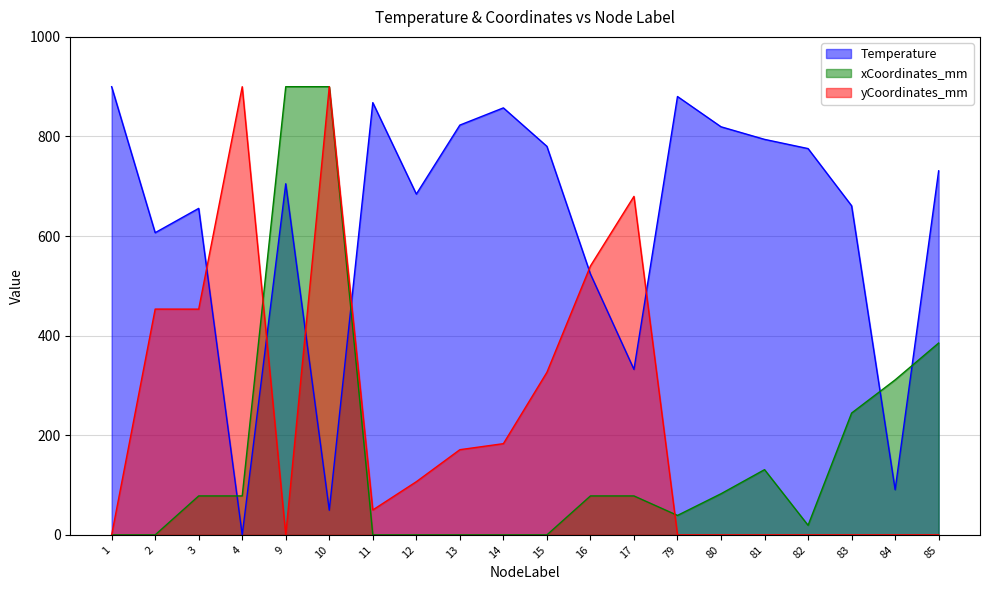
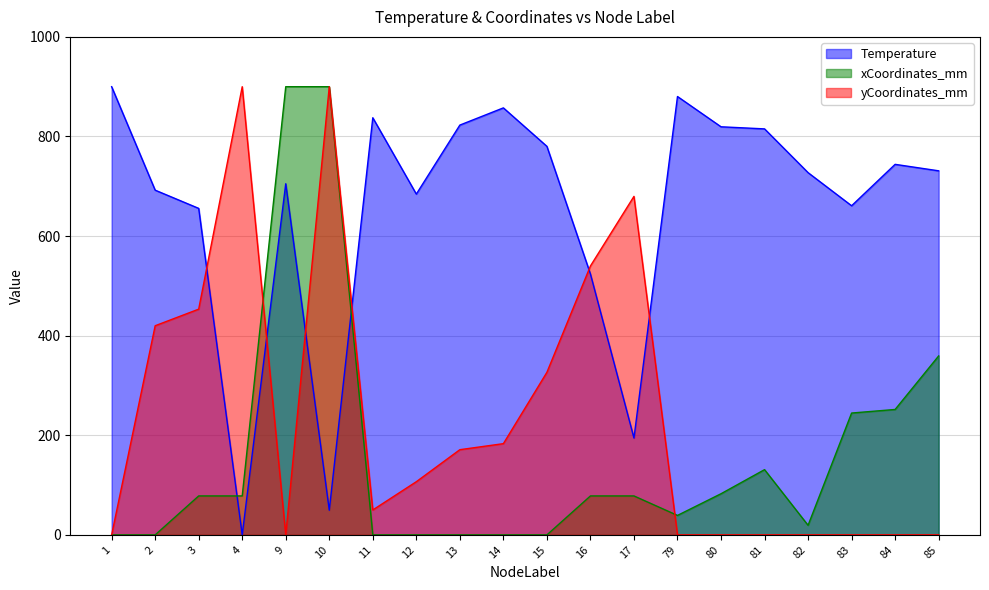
  {
    "Temperature": {
      "1": 900,
-     "2": 610,
+     "2": 690,
      "3": 660,
      "4": 0,
      "9": 710,
      "10": 50,
-     "11": 870,
+     "11": 840,
      "12": 680,
      "13": 820,
      "14": 860,
      "15": 780,
      "16": 520,
-     "17": 330,
+     "17": 190,
      "79": 880,
      "80": 820,
-     "81": 790,
-     "82": 780,
+     "81": 820,
+     "82": 730,
      "83": 660,
-     "84": 90,
+     "84": 740,
      "85": 730
    },
    "xCoordinates_mm": {
      "2": 0,
      "3": 80,
      "4": 80,
      "9": 900,
      "11": 0,
      "12": 0,
      "13": 0,
      "14": 0,
      "15": 0,
      "16": 80,
      "17": 80,
      "79": 40,
      "80": 80,
      "81": 130,
      "82": 20,
      "83": 240,
-     "84": 310,
-     "85": 390
+     "84": 250,
+     "85": 360
    },
    "yCoordinates_mm": {
-     "2": 450,
+     "2": 420,
      "3": 450,
      "4": 900,
      "9": 0,
      "11": 50,
      "12": 110,
      "13": 170,
      "14": 180,
      "15": 330,
      "16": 540,
      "17": 680,
      "79": 0,
      "80": 0,
      "81": 0,
      "82": 0,
      "83": 0,
      "84": 0,
      "85": 0
    }
  }
